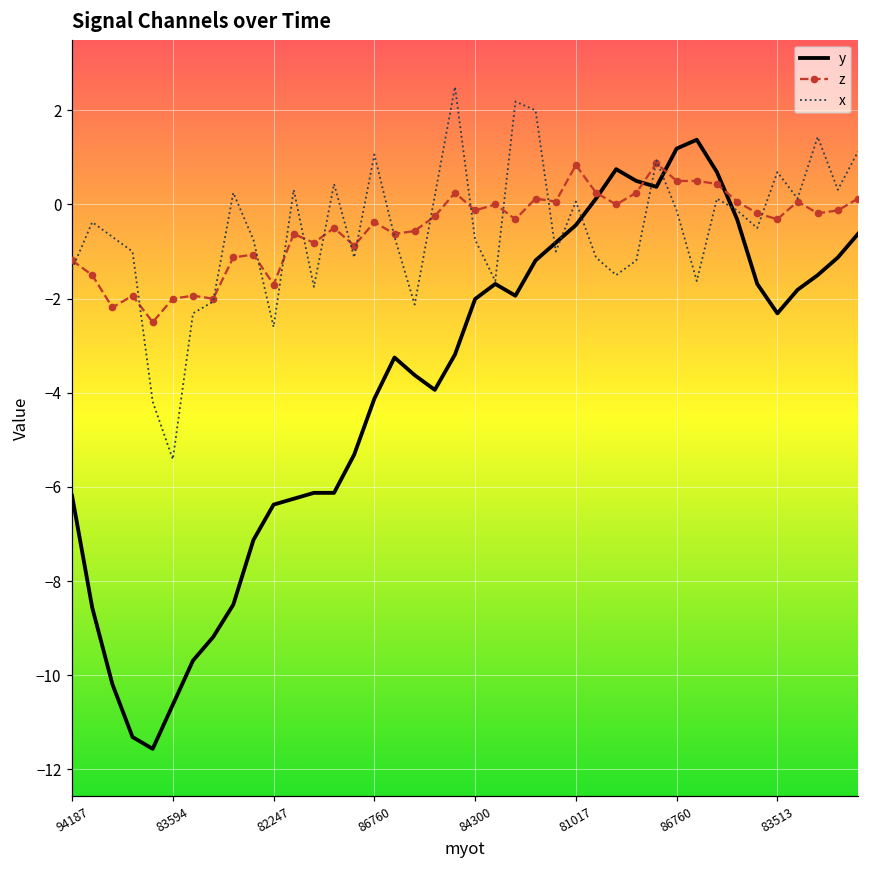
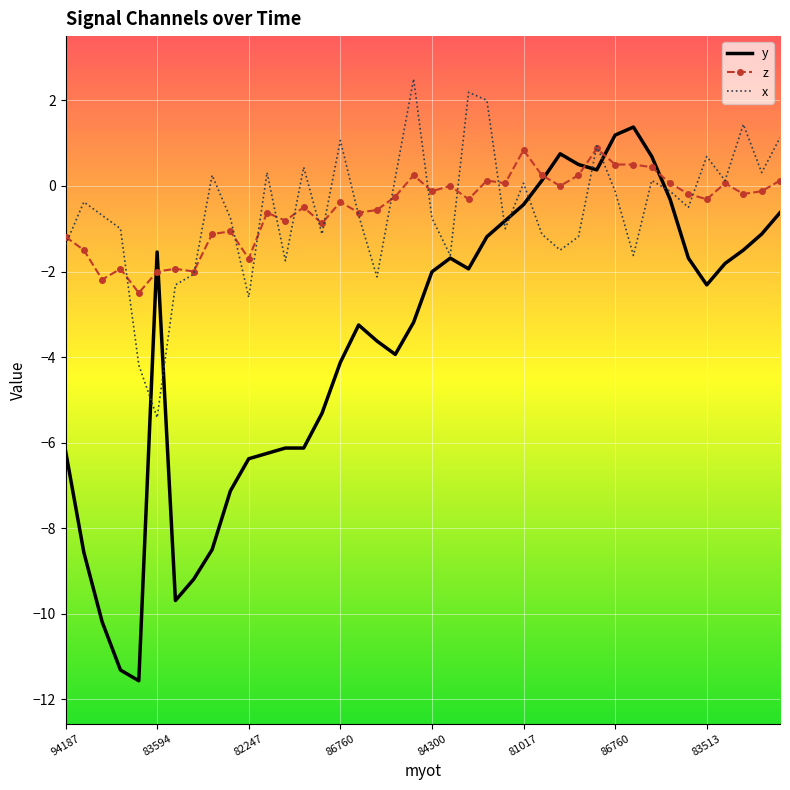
  {
    "y": {
      "94187": -6.2,
-     "83594": -10.6,
+     "83594": -1.5,
      "82247": -6.4,
      "84300": -2.0,
      "81017": -0.4,
      "83513": -2.3
    },
    "z": {
      "94187": -1.2,
      "83594": -2.0,
      "82247": -1.7,
      "84300": -0.1,
      "81017": 0.8,
      "83513": -0.3
    },
    "x": {
      "94187": -1.4,
      "83594": -5.4,
      "82247": -2.6,
      "84300": -0.8,
      "81017": 0.1,
      "83513": 0.7
    }
  }
